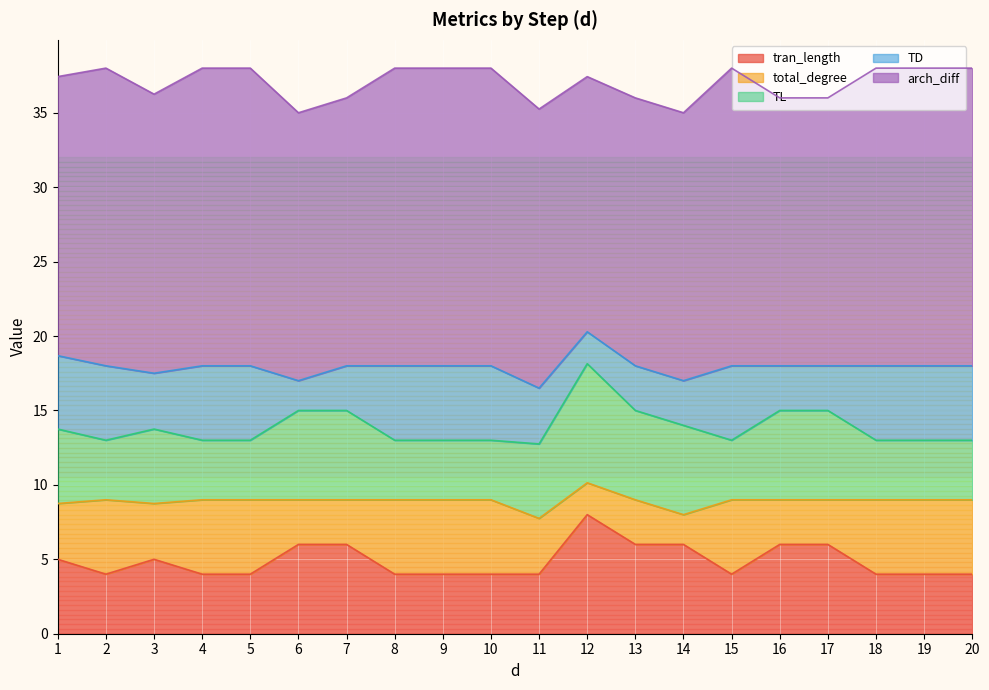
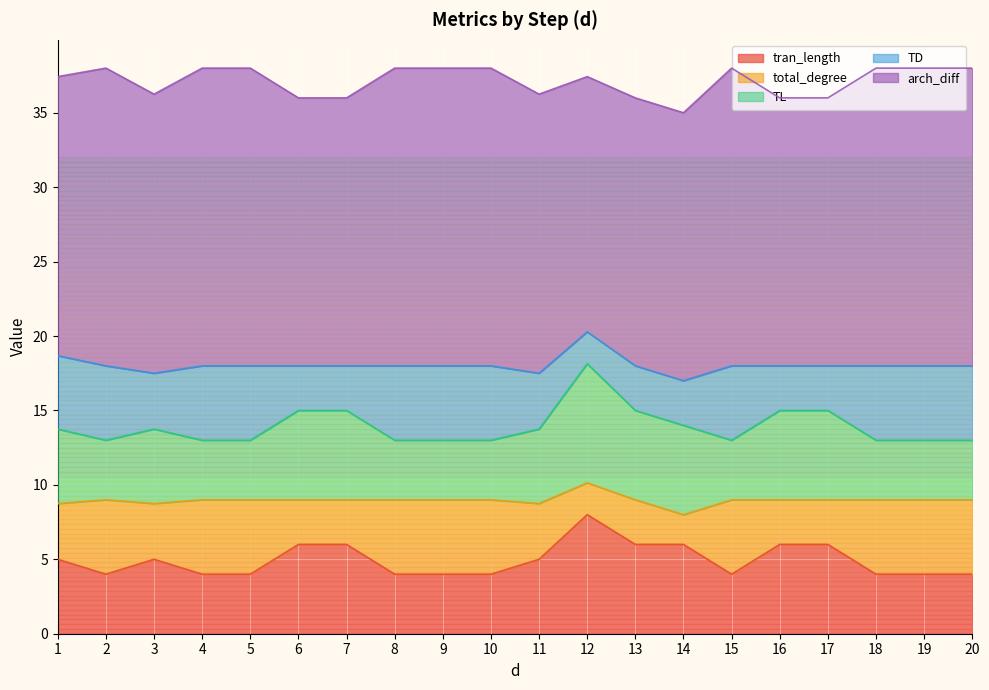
  {
    "tran_length": {
      "1": 5,
      "2": 4,
      "3": 5,
      "4": 4,
      "5": 4,
      "6": 6,
      "7": 6,
      "8": 4,
      "9": 4,
      "10": 4,
-     "11": 4,
+     "11": 5,
      "12": 8,
      "13": 6,
      "14": 6,
      "15": 4,
      "16": 6,
      "17": 6,
      "18": 4,
      "19": 4,
      "20": 4
    },
    "total_degree": {
      "1": 3.8,
      "2": 5,
      "3": 3.8,
      "4": 5,
      "5": 5,
      "6": 3,
      "7": 3,
      "8": 5,
      "9": 5,
      "10": 5,
      "11": 3.8,
      "12": 2,
      "13": 3,
      "14": 2,
      "15": 5,
      "16": 3,
      "17": 3,
      "18": 5,
      "19": 5,
      "20": 5
    },
    "TL": {
      "1": 5,
      "2": 4,
      "3": 5,
      "4": 4,
      "5": 4,
      "6": 6,
      "7": 6,
      "8": 4,
      "9": 4,
      "10": 4,
      "11": 5,
      "12": 8,
      "13": 6,
      "14": 6,
      "15": 4,
      "16": 6,
      "17": 6,
      "18": 4,
      "19": 4,
      "20": 4
    },
    "TD": {
      "1": 5,
      "2": 5,
      "3": 3.8,
      "4": 5,
      "5": 5,
-     "6": 2,
+     "6": 3,
      "7": 3,
      "8": 5,
      "9": 5,
      "10": 5,
      "11": 3.8,
      "12": 2,
      "13": 3,
      "14": 3,
      "15": 5,
      "16": 3,
      "17": 3,
      "18": 5,
      "19": 5,
      "20": 5
    },
    "arch_diff": {
      "1": 18.8,
      "2": 20,
      "3": 18.8,
      "4": 20,
      "5": 20,
      "6": 18,
      "7": 18,
      "8": 20,
      "9": 20,
      "10": 20,
      "11": 18.8,
      "12": 17,
      "13": 18,
      "14": 18,
      "20": 20
    }
  }
